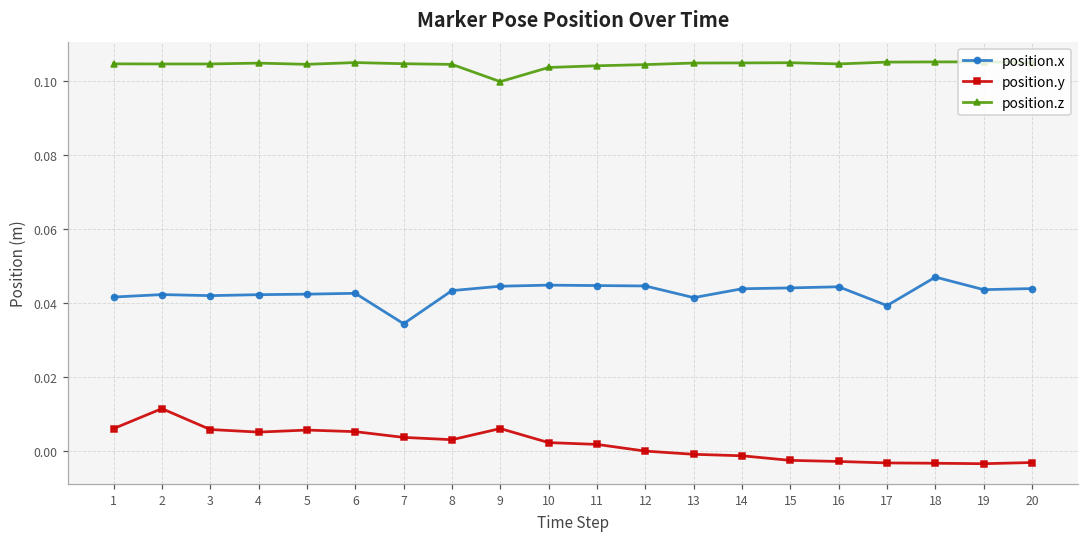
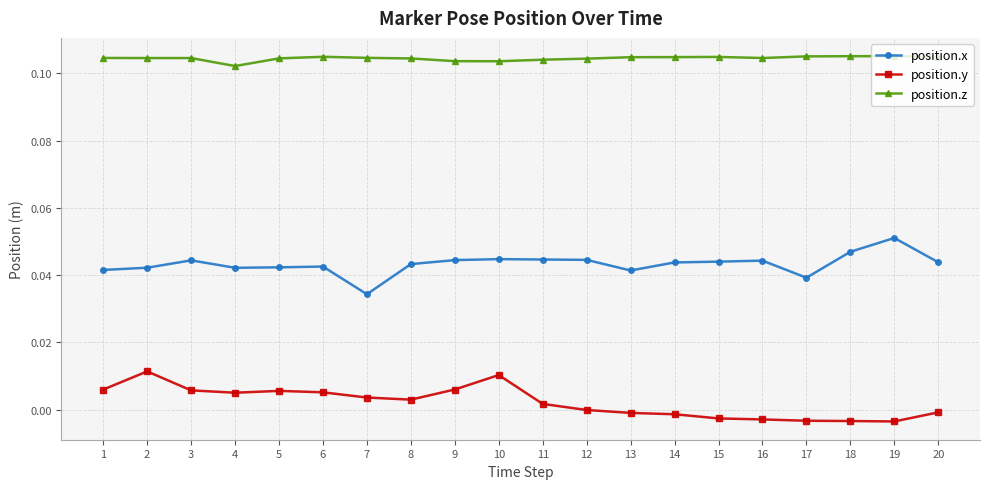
  {
    "position.x": {
      "1": 0.042,
      "2": 0.042,
-     "3": 0.042,
+     "3": 0.044,
      "4": 0.042,
      "5": 0.042,
      "6": 0.043,
      "7": 0.034,
      "8": 0.043,
      "9": 0.044,
      "10": 0.045,
      "11": 0.045,
      "12": 0.045,
      "13": 0.041,
      "14": 0.044,
      "15": 0.044,
      "16": 0.044,
      "17": 0.039,
      "18": 0.047,
-     "19": 0.044,
+     "19": 0.051,
      "20": 0.044
    },
    "position.y": {
      "1": 0.006,
      "2": 0.011,
      "3": 0.006,
      "4": 0.005,
      "5": 0.006,
      "6": 0.005,
      "7": 0.004,
      "8": 0.003,
      "9": 0.006,
-     "10": 0.002,
+     "10": 0.010,
      "11": 0.002,
      "12": 0.000,
      "13": -0.001,
      "14": -0.001,
      "15": -0.003,
      "16": -0.003,
      "17": -0.003,
      "18": -0.003,
      "19": -0.003,
-     "20": -0.003
+     "20": -0.001
    },
    "position.z": {
      "1": 0.105,
      "2": 0.105,
      "3": 0.105,
-     "4": 0.105,
+     "4": 0.102,
      "5": 0.104,
      "6": 0.105,
      "7": 0.105,
      "8": 0.104,
-     "9": 0.100,
+     "9": 0.104,
      "10": 0.104,
      "11": 0.104,
      "12": 0.104,
      "13": 0.105,
      "14": 0.105,
      "15": 0.105,
      "16": 0.105,
      "17": 0.105,
      "18": 0.105
    }
  }
